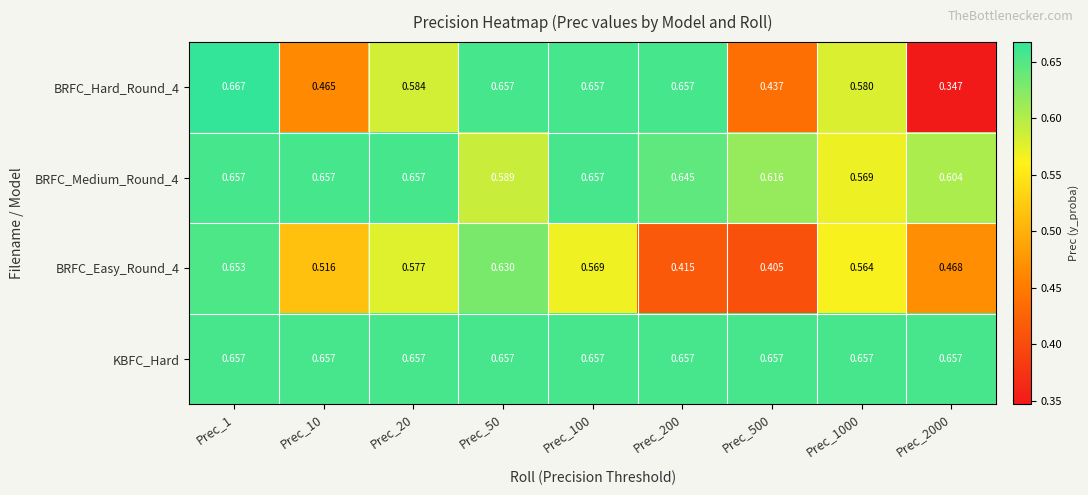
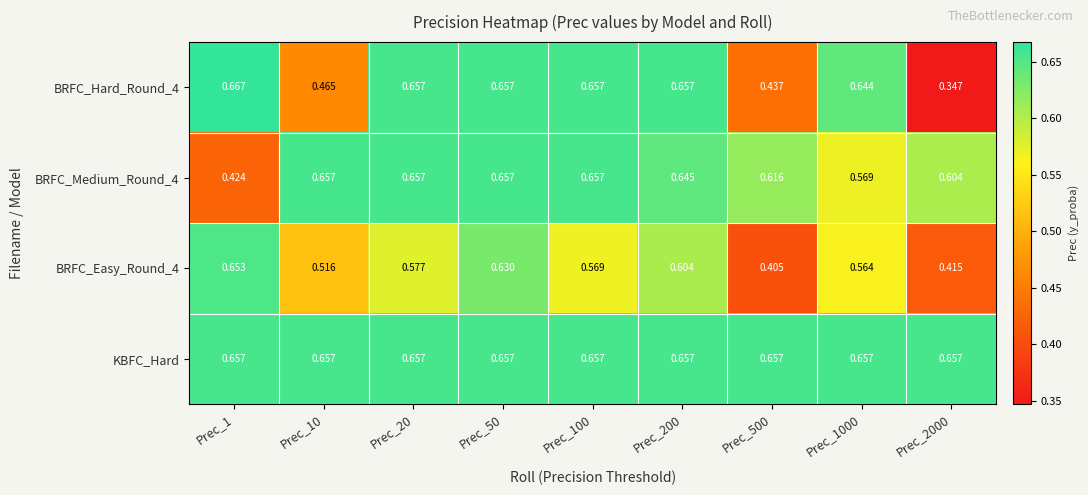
  {
    "BRFC_Hard_Round_4": {
      "Prec_1": 0.667,
      "Prec_10": 0.465,
-     "Prec_20": 0.584,
+     "Prec_20": 0.657,
      "Prec_50": 0.657,
      "Prec_100": 0.657,
      "Prec_200": 0.657,
      "Prec_500": 0.437,
-     "Prec_1000": 0.580,
+     "Prec_1000": 0.644,
      "Prec_2000": 0.347
    },
    "BRFC_Medium_Round_4": {
-     "Prec_1": 0.657,
+     "Prec_1": 0.424,
      "Prec_10": 0.657,
      "Prec_20": 0.657,
-     "Prec_50": 0.589,
+     "Prec_50": 0.657,
      "Prec_100": 0.657,
      "Prec_200": 0.645,
      "Prec_500": 0.616,
      "Prec_1000": 0.569,
      "Prec_2000": 0.604
    },
    "BRFC_Easy_Round_4": {
      "Prec_1": 0.653,
      "Prec_10": 0.516,
      "Prec_20": 0.577,
      "Prec_50": 0.630,
      "Prec_100": 0.569,
-     "Prec_200": 0.415,
+     "Prec_200": 0.604,
      "Prec_500": 0.405,
      "Prec_1000": 0.564,
-     "Prec_2000": 0.468
+     "Prec_2000": 0.415
    },
    "KBFC_Hard": {
      "Prec_1": 0.657,
      "Prec_10": 0.657,
      "Prec_20": 0.657,
      "Prec_50": 0.657,
      "Prec_100": 0.657,
      "Prec_200": 0.657,
      "Prec_500": 0.657,
      "Prec_1000": 0.657,
      "Prec_2000": 0.657
    }
  }
